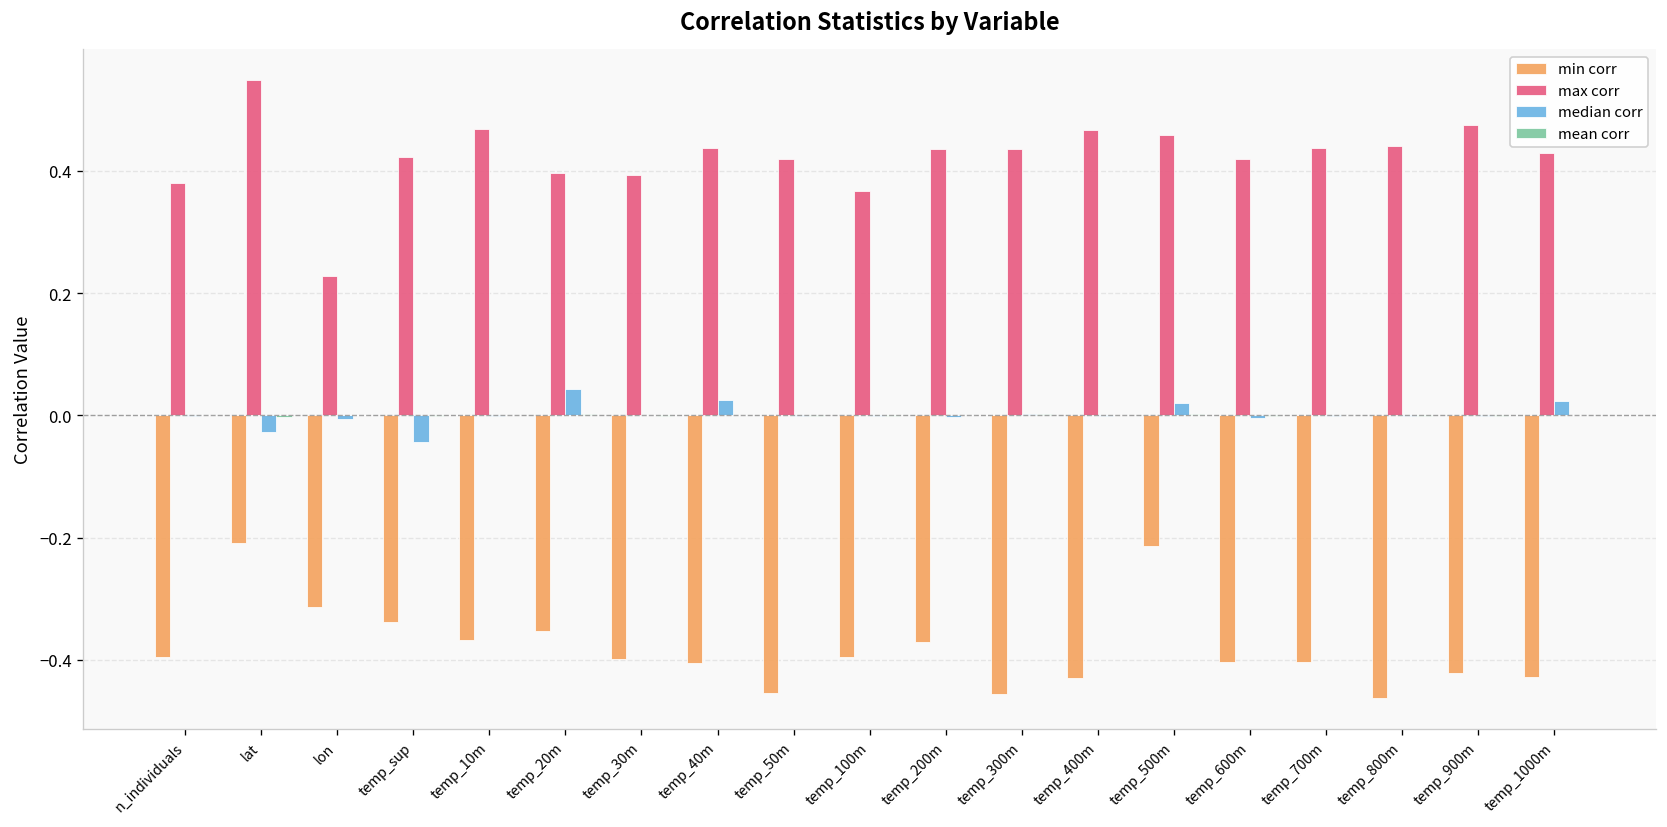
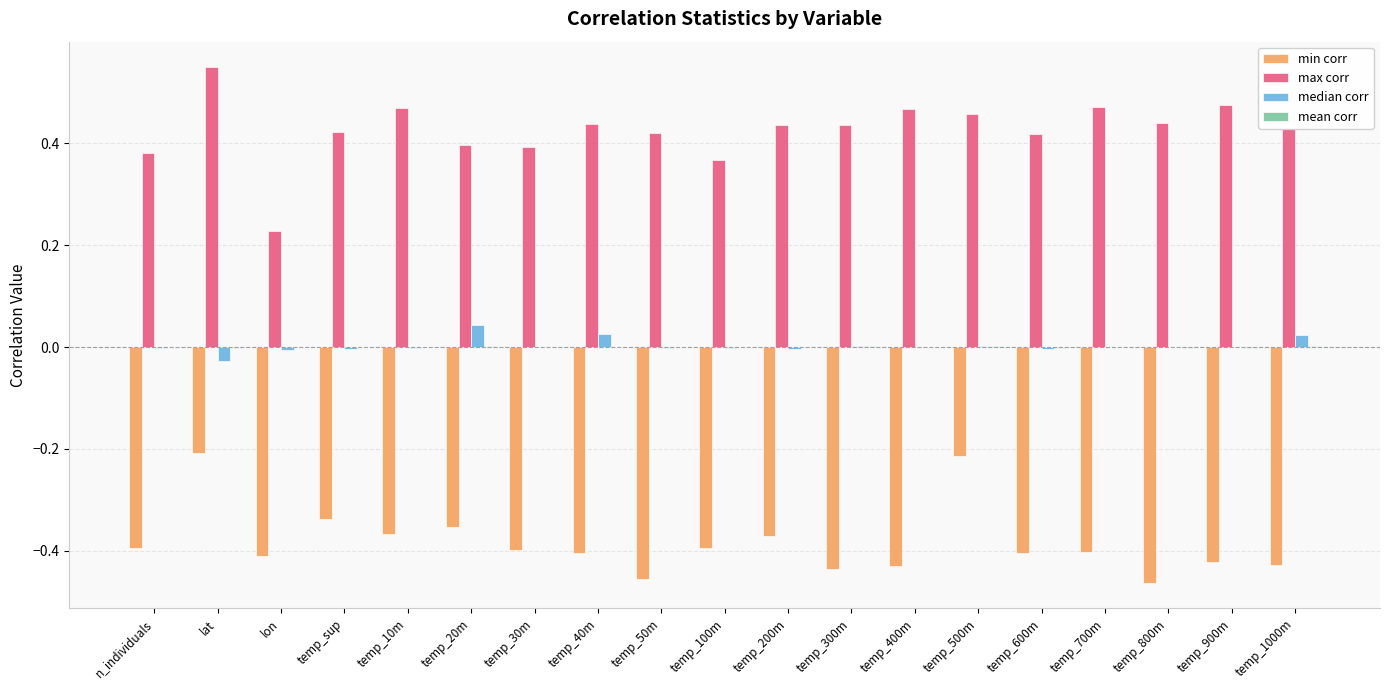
  {
    "min corr": {
      "n_individuals": -0.40,
      "lat": -0.21,
-     "lon": -0.31,
+     "lon": -0.41,
      "temp_sup": -0.34,
      "temp_10m": -0.37,
      "temp_20m": -0.35,
      "temp_30m": -0.40,
      "temp_40m": -0.40,
      "temp_50m": -0.45,
      "temp_100m": -0.40,
      "temp_200m": -0.37,
-     "temp_300m": -0.46,
+     "temp_300m": -0.44,
      "temp_400m": -0.43,
      "temp_500m": -0.21,
      "temp_600m": -0.40,
      "temp_700m": -0.40,
      "temp_800m": -0.46,
      "temp_900m": -0.42,
      "temp_1000m": -0.43
    },
    "max corr": {
      "n_individuals": 0.38,
      "lat": 0.55,
      "lon": 0.23,
      "temp_sup": 0.42,
      "temp_10m": 0.47,
      "temp_20m": 0.40,
      "temp_30m": 0.39,
      "temp_40m": 0.44,
      "temp_50m": 0.42,
      "temp_100m": 0.37,
      "temp_200m": 0.44,
      "temp_300m": 0.44,
      "temp_400m": 0.47,
      "temp_500m": 0.46,
      "temp_600m": 0.42,
-     "temp_700m": 0.44,
+     "temp_700m": 0.47,
      "temp_800m": 0.44,
      "temp_900m": 0.48
    },
    "median corr": {
      "lat": -0.03,
      "lon": -0.01,
-     "temp_sup": -0.04,
+     "temp_sup": 0.00,
      "temp_20m": 0.04,
      "temp_40m": 0.02,
-     "temp_500m": 0.02,
+     "temp_500m": 0.00,
      "temp_1000m": 0.02
    }
  }
